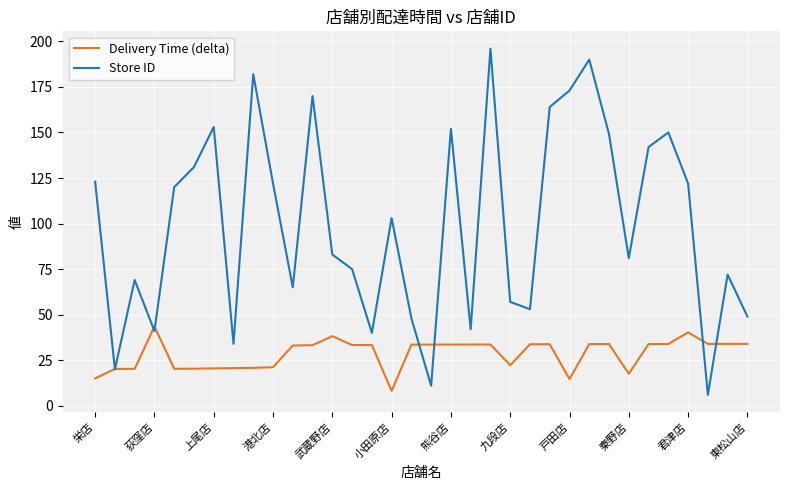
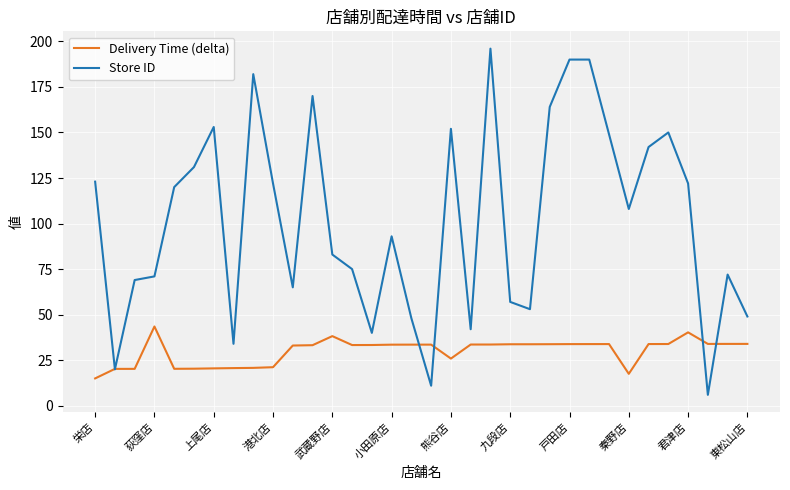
  {
    "Delivery Time (delta)": {
      "栄店": 15,
      "荻窪店": 44,
      "上尾店": 21,
      "港北店": 21,
      "武蔵野店": 38,
-     "小田原店": 8,
-     "熊谷店": 34,
-     "九段店": 22,
-     "戸田店": 15,
+     "小田原店": 34,
+     "熊谷店": 26,
+     "九段店": 34,
+     "戸田店": 34,
      "秦野店": 18,
      "君津店": 40,
      "東松山店": 34
    },
    "Store ID": {
      "栄店": 123,
-     "荻窪店": 41,
+     "荻窪店": 71,
      "上尾店": 153,
      "港北店": 122,
      "武蔵野店": 83,
-     "小田原店": 103,
+     "小田原店": 93,
      "熊谷店": 152,
      "九段店": 57,
-     "戸田店": 173,
-     "秦野店": 81,
+     "戸田店": 190,
+     "秦野店": 108,
      "君津店": 122,
      "東松山店": 49
    }
  }
